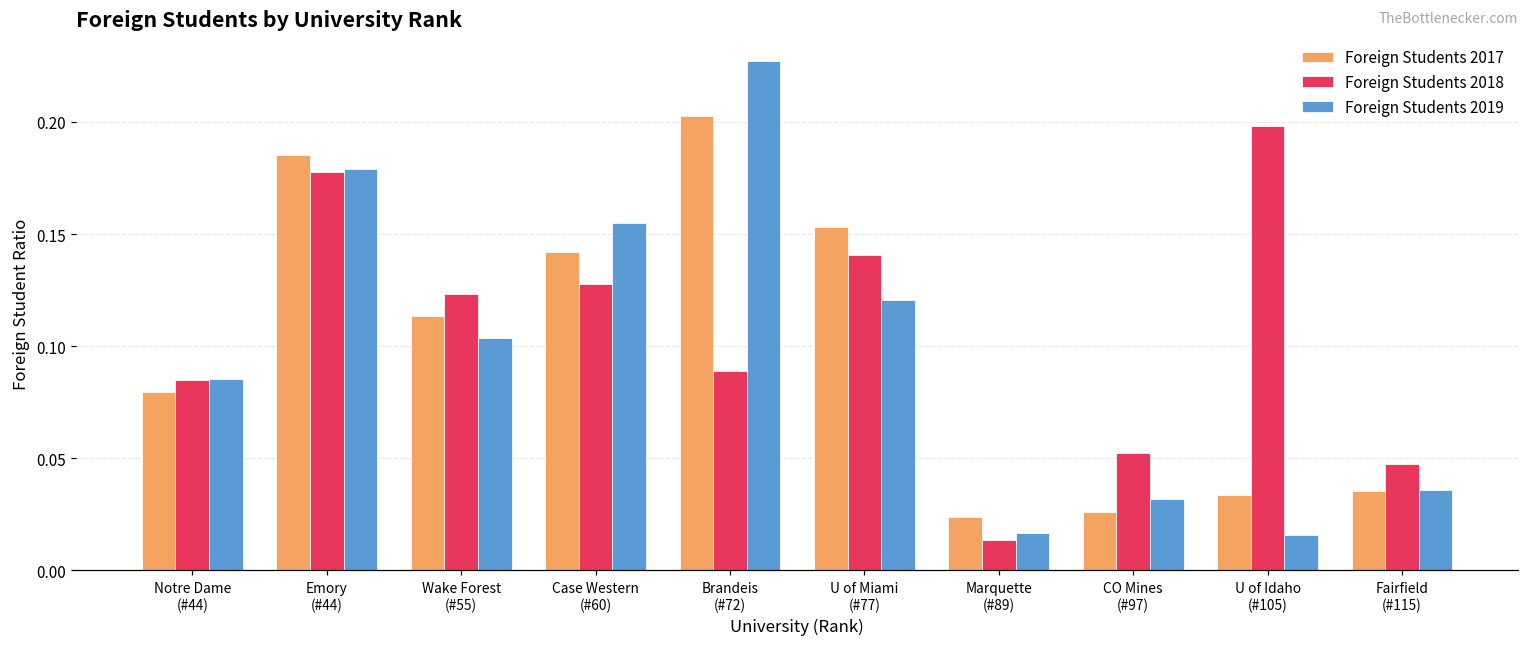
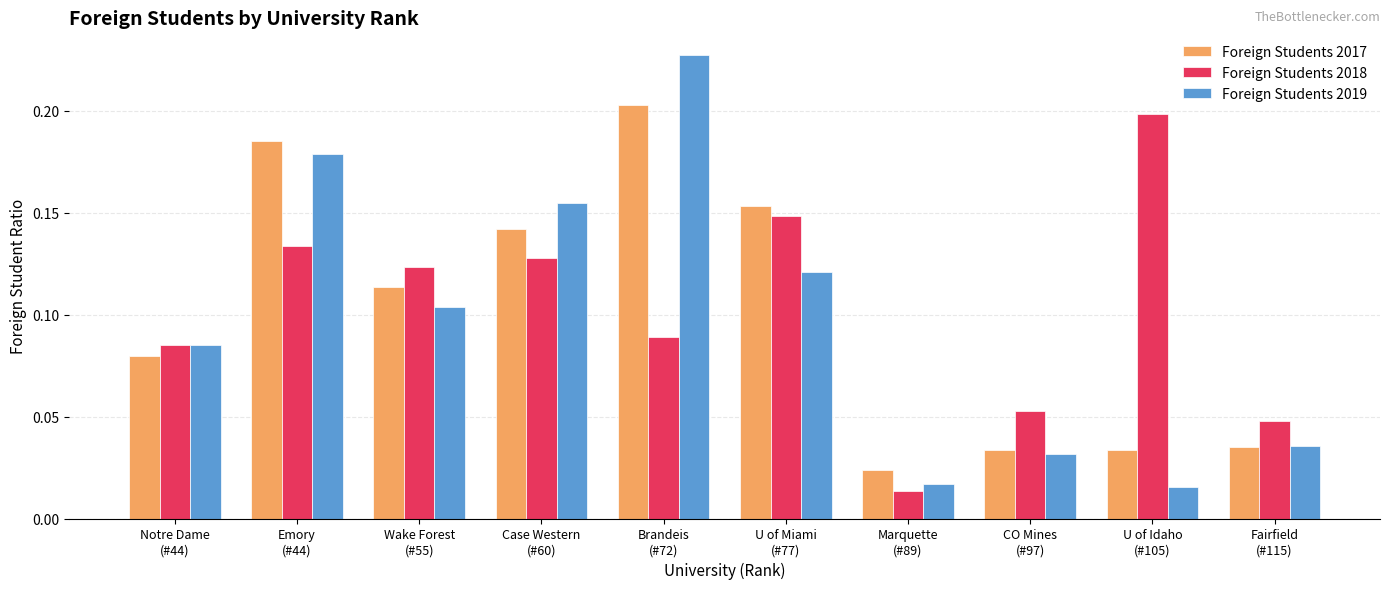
  {
    "Foreign Students 2017": {
      "Notre Dame (#44)": 0.079,
      "Emory (#44)": 0.185,
      "Wake Forest (#55)": 0.113,
      "Case Western (#60)": 0.142,
      "Brandeis (#72)": 0.203,
      "U of Miami (#77)": 0.153,
      "Marquette (#89)": 0.024,
-     "CO Mines (#97)": 0.026,
+     "CO Mines (#97)": 0.033,
      "U of Idaho (#105)": 0.034,
      "Fairfield (#115)": 0.035
    },
    "Foreign Students 2018": {
      "Notre Dame (#44)": 0.085,
-     "Emory (#44)": 0.177,
+     "Emory (#44)": 0.134,
      "Wake Forest (#55)": 0.123,
      "Case Western (#60)": 0.128,
      "Brandeis (#72)": 0.089,
-     "U of Miami (#77)": 0.141,
+     "U of Miami (#77)": 0.148,
      "Marquette (#89)": 0.013,
      "CO Mines (#97)": 0.053,
      "U of Idaho (#105)": 0.198,
      "Fairfield (#115)": 0.048
    },
    "Foreign Students 2019": {
      "Notre Dame (#44)": 0.085,
      "Emory (#44)": 0.179,
      "Wake Forest (#55)": 0.104,
      "Case Western (#60)": 0.155,
      "Brandeis (#72)": 0.227,
      "U of Miami (#77)": 0.121,
      "Marquette (#89)": 0.017,
      "CO Mines (#97)": 0.032,
      "U of Idaho (#105)": 0.016,
      "Fairfield (#115)": 0.036
    }
  }
